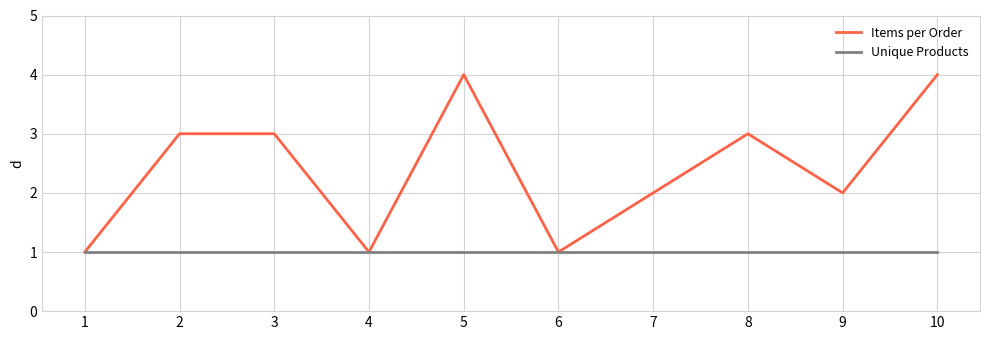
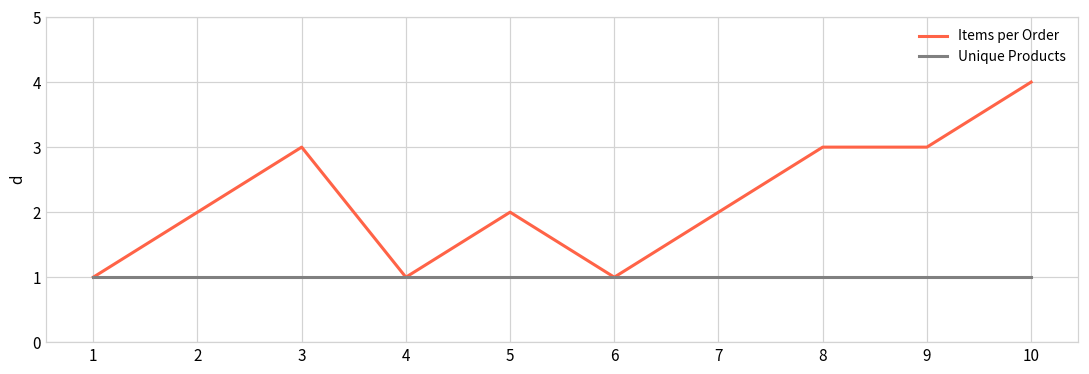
  {
    "Items per Order": {
-     "2": 3,
+     "2": 2,
      "3": 3,
-     "5": 4,
+     "5": 2,
      "7": 2,
      "8": 3,
-     "9": 2,
+     "9": 3,
      "10": 4
    },
    "Unique Products": {
      "2": 1,
      "3": 1,
      "5": 1,
      "7": 1,
      "8": 1,
      "9": 1,
      "10": 1
    }
  }
